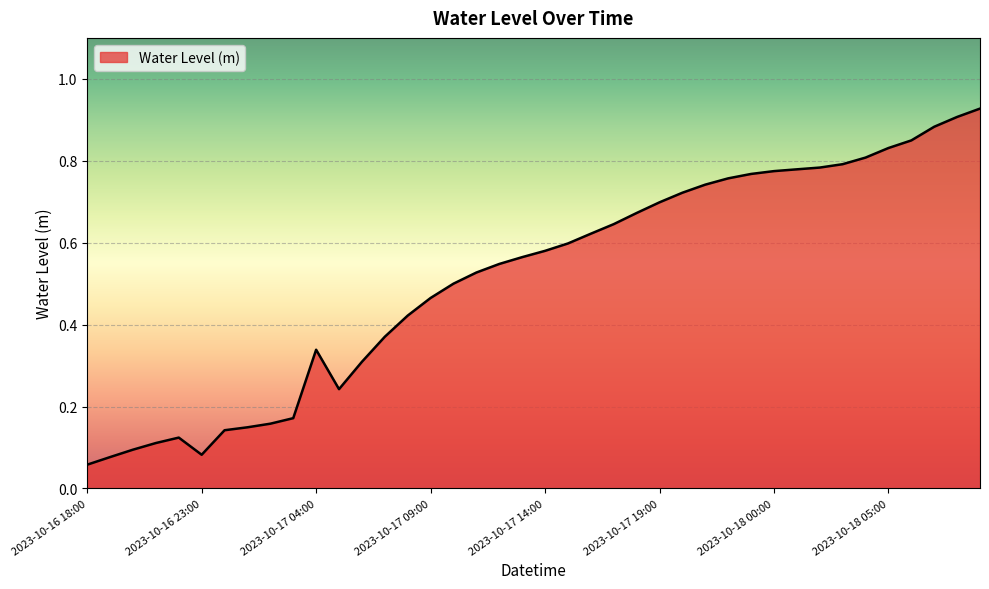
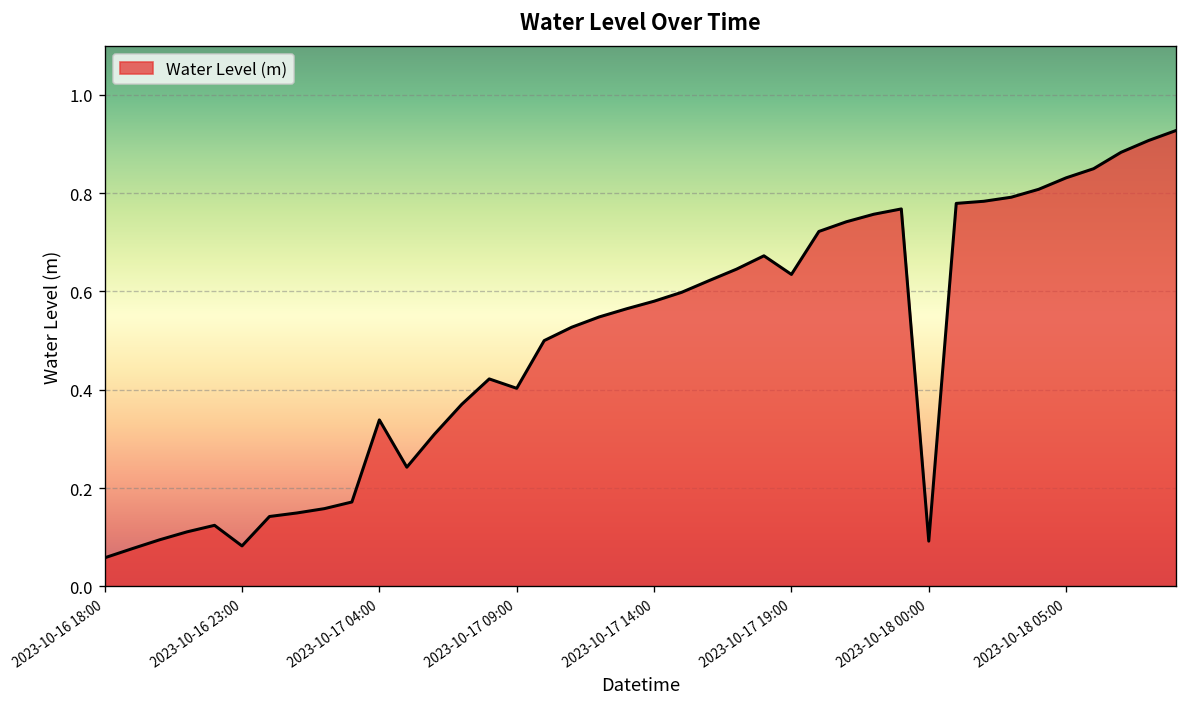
  {
    "2023-10-16 18:00": 0.06,
    "2023-10-16 23:00": 0.08,
    "2023-10-17 04:00": 0.34,
-   "2023-10-17 09:00": 0.46,
+   "2023-10-17 09:00": 0.40,
    "2023-10-17 14:00": 0.58,
-   "2023-10-17 19:00": 0.70,
-   "2023-10-18 00:00": 0.77,
+   "2023-10-17 19:00": 0.63,
+   "2023-10-18 00:00": 0.09,
    "2023-10-18 05:00": 0.83
  }
